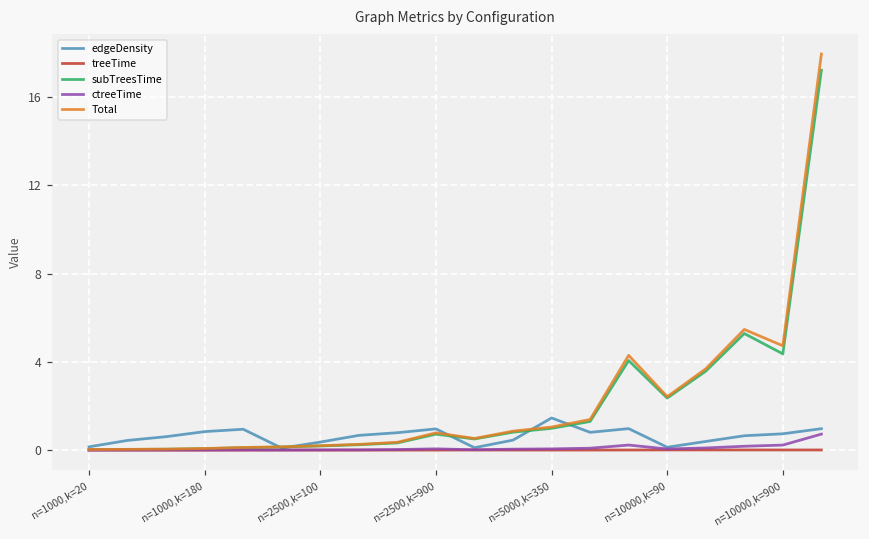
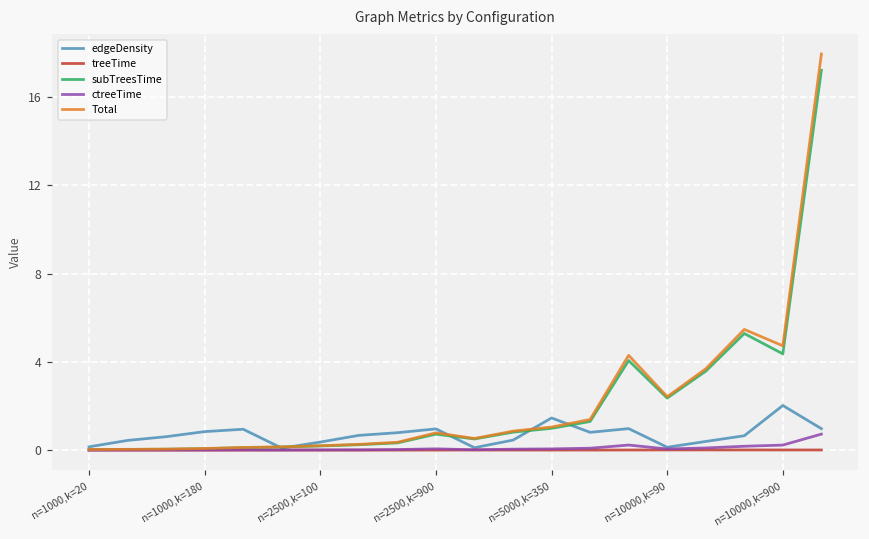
  {
    "edgeDensity": {
      "n=1000,k=180": 0.8,
      "n=2500,k=100": 0.4,
      "n=2500,k=900": 1.0,
      "n=5000,k=350": 1.5,
-     "n=10000,k=900": 0.7
+     "n=10000,k=900": 2.0
    },
    "treeTime": {
      "n=10000,k=900": 0.0
    },
    "subTreesTime": {
      "n=10000,k=900": 4.4
    },
    "ctreeTime": {
      "n=10000,k=900": 0.2
    },
    "Total": {
      "n=10000,k=900": 4.7
    }
  }
